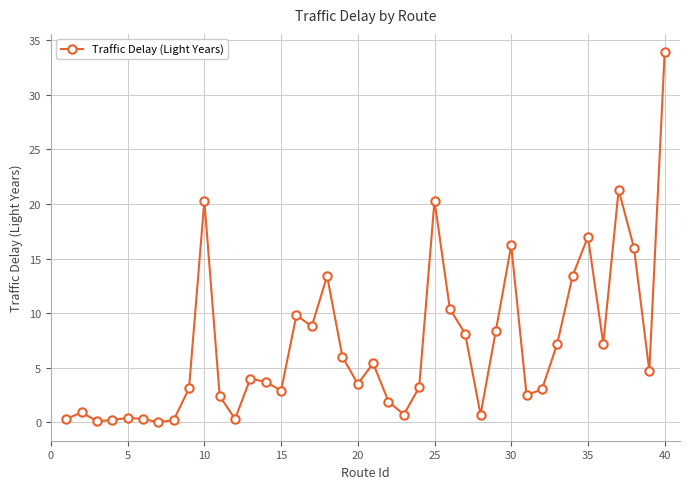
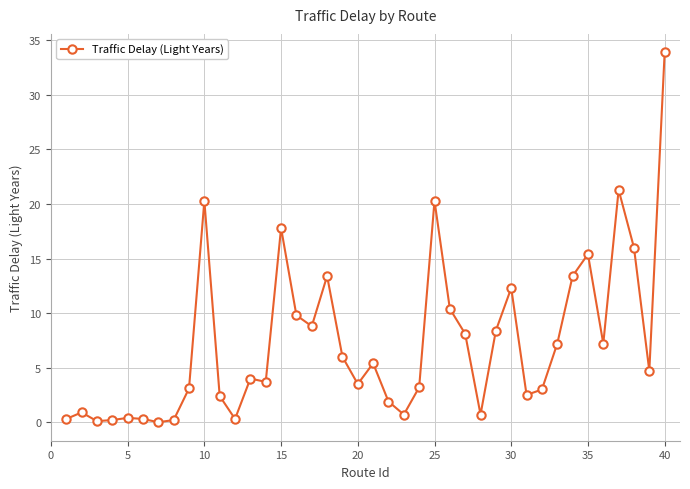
  {
    "5": 0.4,
    "10": 20.3,
-   "15": 2.9,
+   "15": 17.8,
    "20": 3.5,
    "25": 20.3,
-   "30": 16.2,
-   "35": 17.0,
+   "30": 12.3,
+   "35": 15.4,
    "40": 33.9
  }
